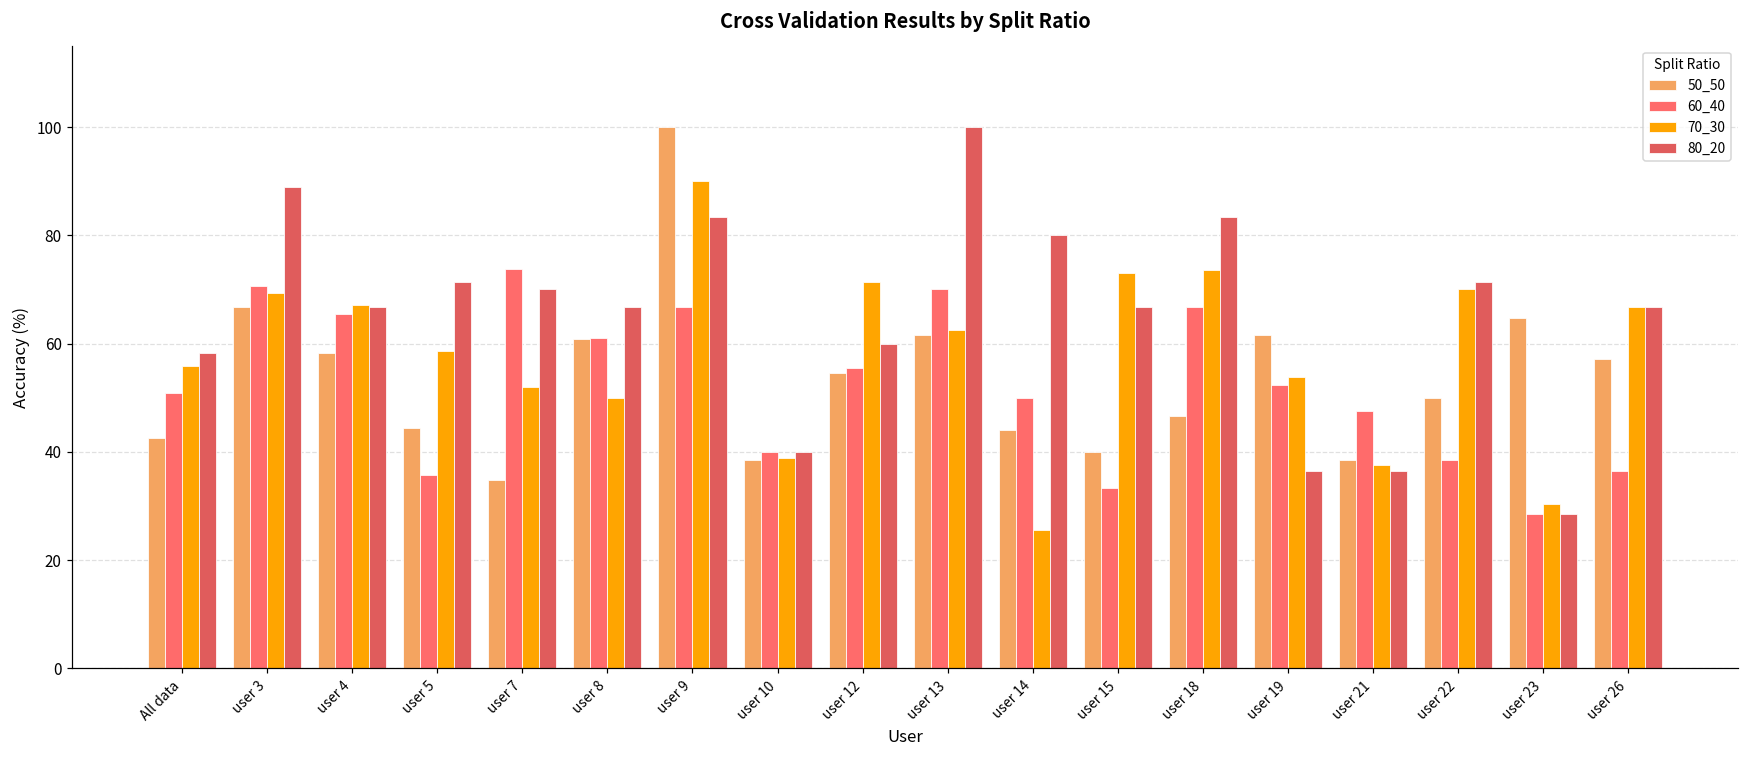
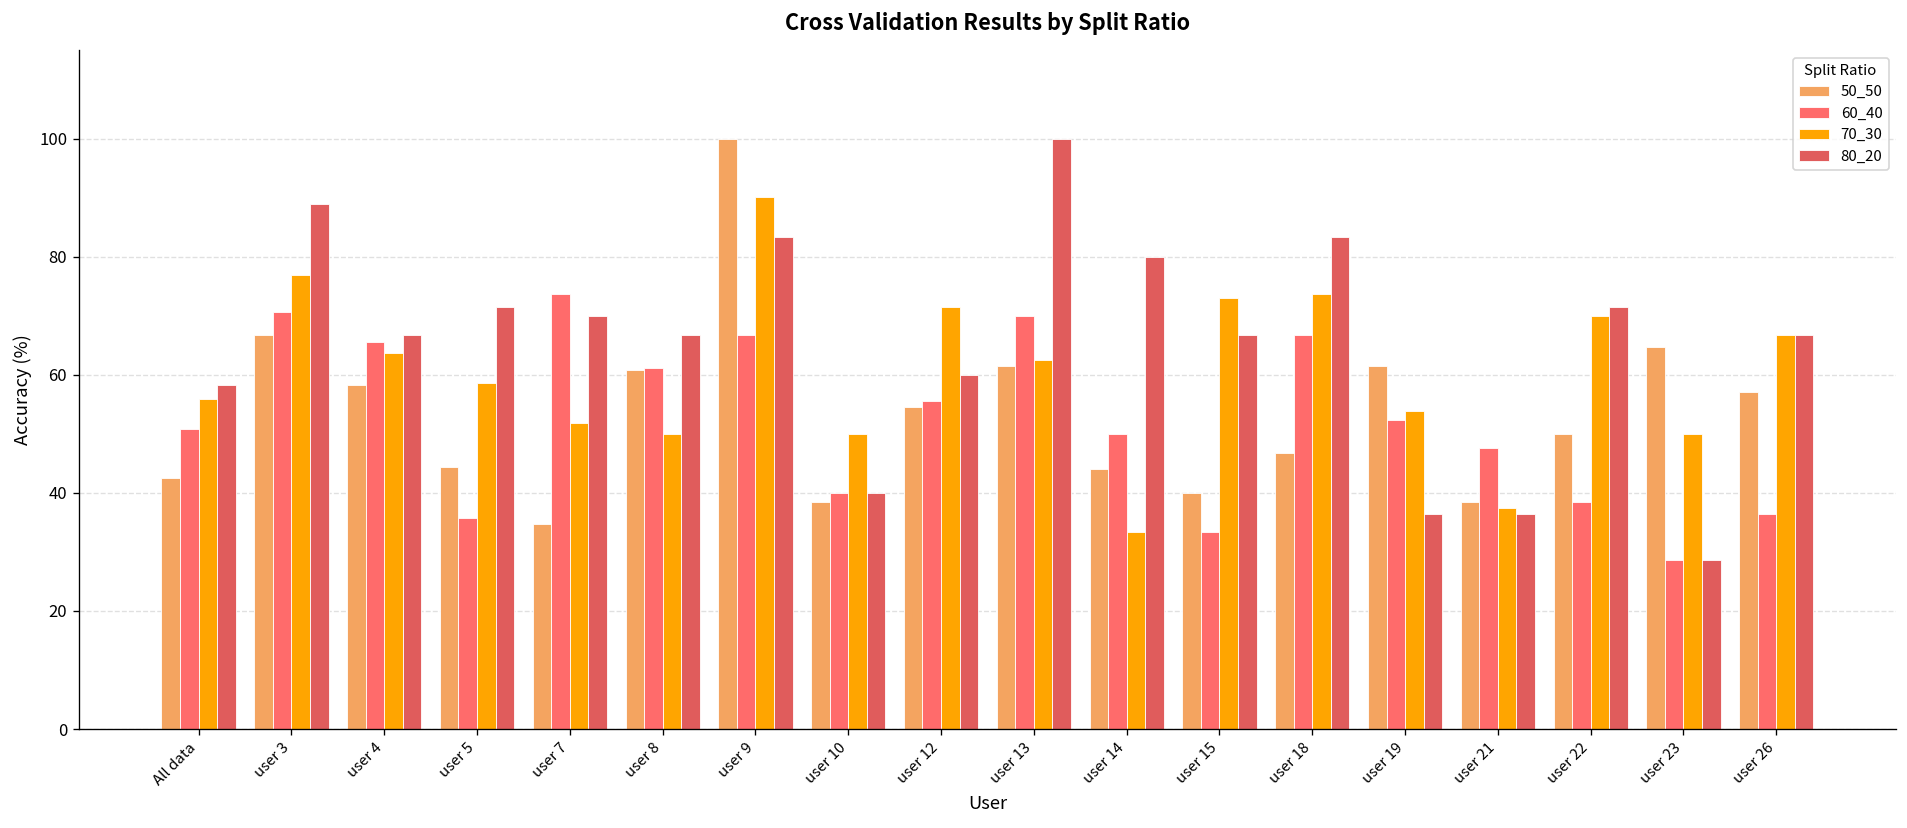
  {
    "70_30": {
      "All data": 56,
-     "user 3": 69,
-     "user 4": 67,
+     "user 3": 77,
+     "user 4": 64,
      "user 5": 59,
      "user 7": 52,
      "user 8": 50,
      "user 9": 90,
-     "user 10": 39,
+     "user 10": 50,
      "user 12": 71,
      "user 13": 63,
-     "user 14": 25,
+     "user 14": 33,
      "user 15": 73,
      "user 18": 74,
      "user 19": 54,
      "user 21": 38,
      "user 22": 70,
-     "user 23": 30,
+     "user 23": 50,
      "user 26": 67
    }
  }
